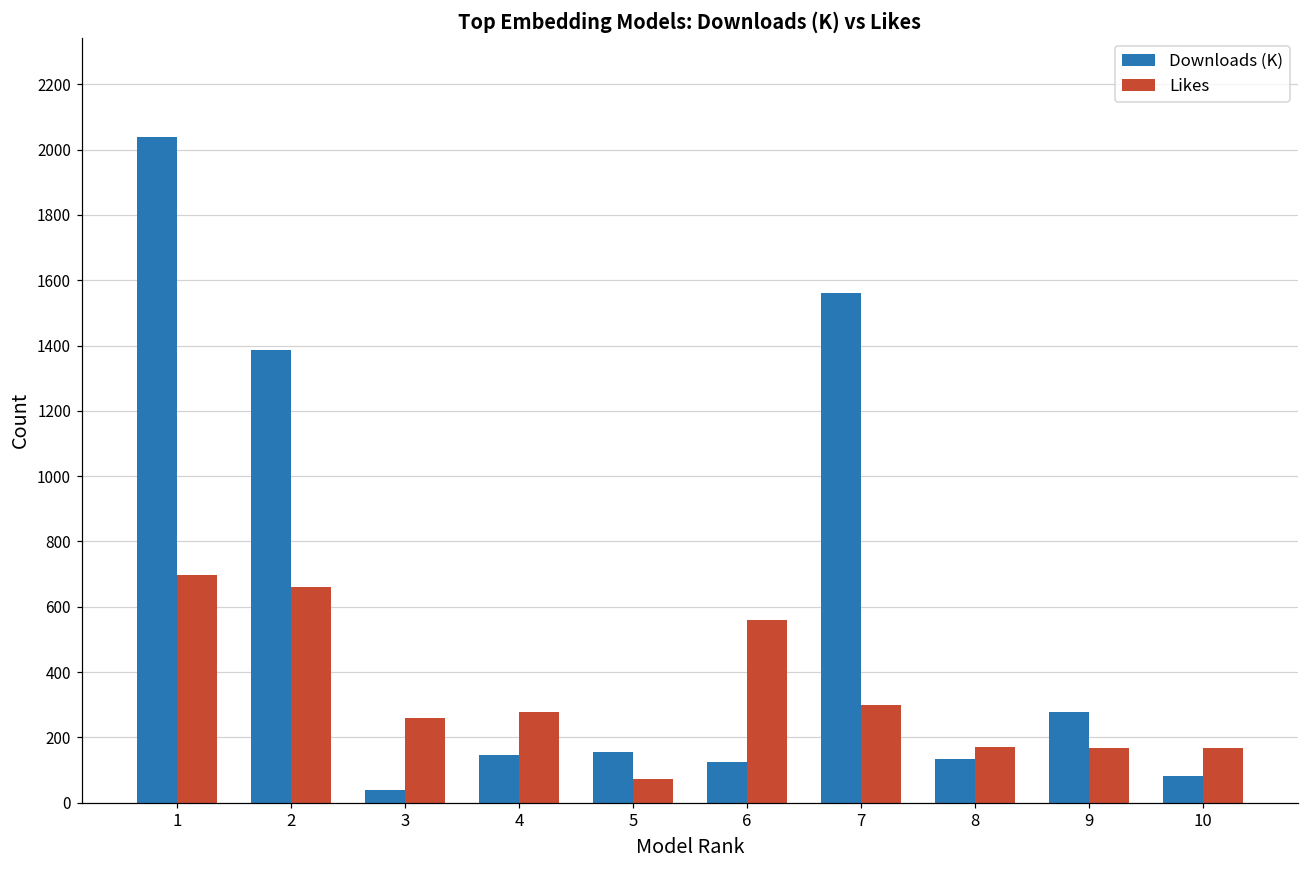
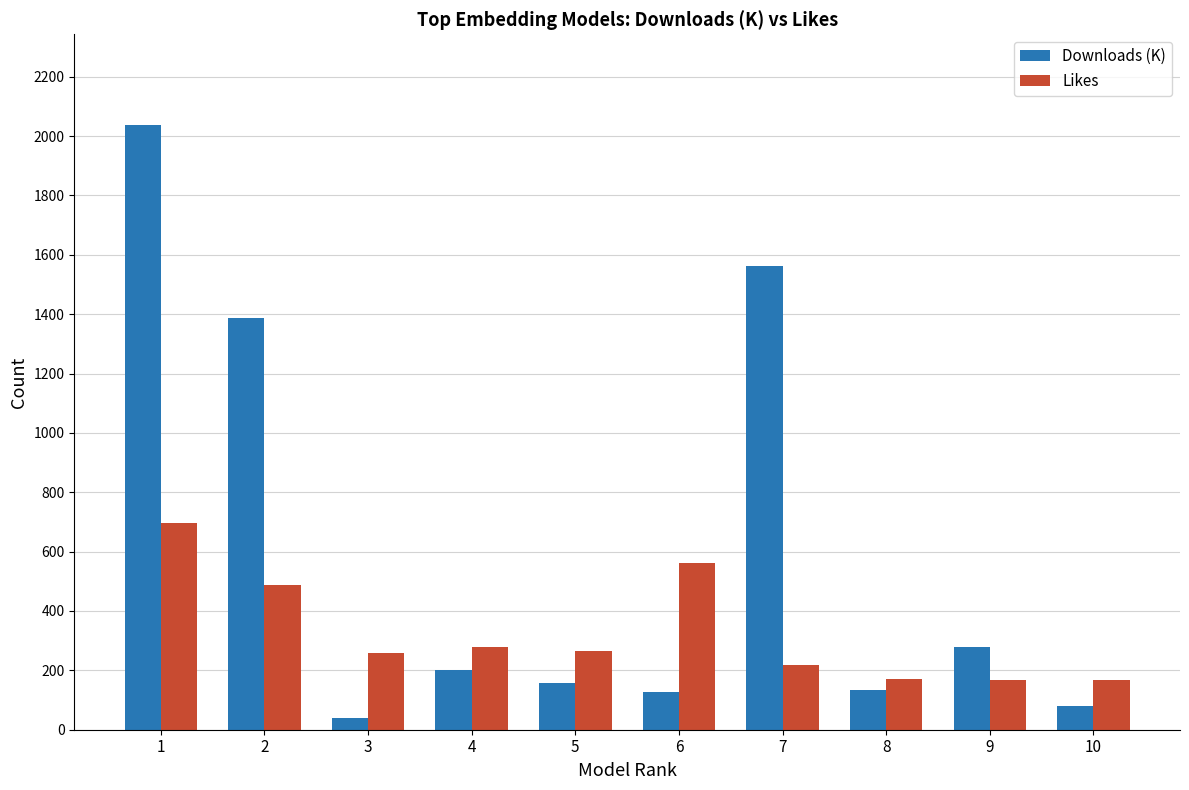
  {
    "Downloads (K)": {
      "1": 2040,
      "2": 1390,
      "3": 40,
-     "4": 140,
+     "4": 200,
      "5": 160,
      "6": 130,
      "7": 1560,
      "8": 130,
      "9": 280,
      "10": 80
    },
    "Likes": {
      "1": 700,
-     "2": 660,
+     "2": 490,
      "3": 260,
      "4": 280,
-     "5": 70,
+     "5": 270,
      "6": 560,
-     "7": 300,
+     "7": 220,
      "8": 170,
      "9": 170,
      "10": 170
    }
  }
